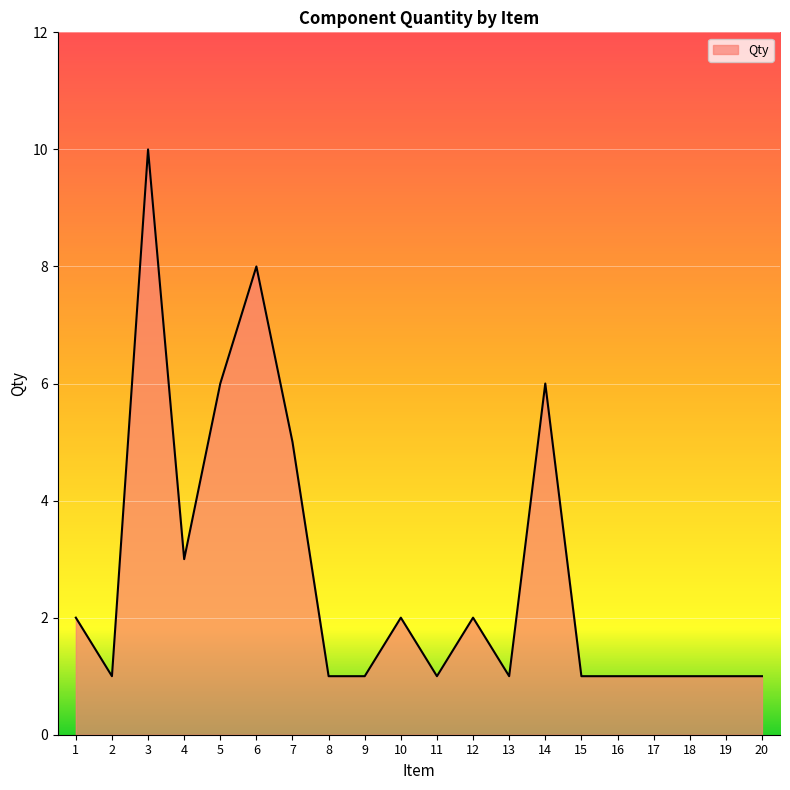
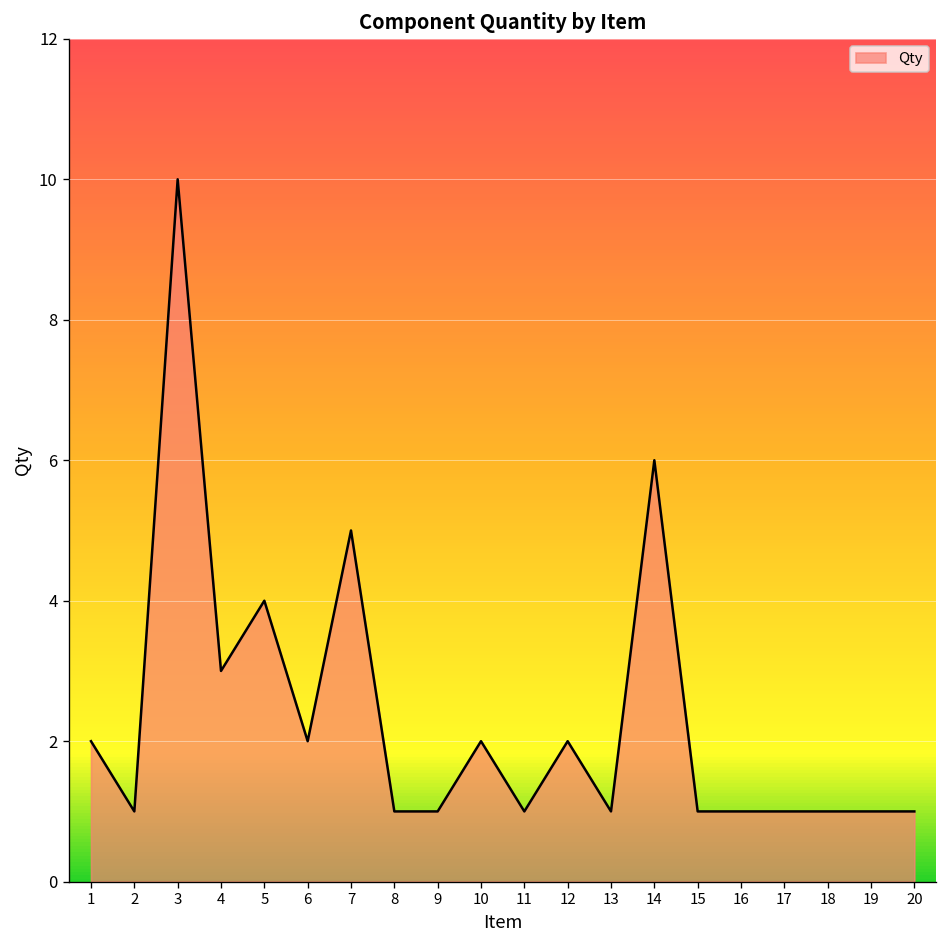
  {
    "1": 2,
    "2": 1,
    "3": 10,
    "4": 3,
-   "5": 6,
-   "6": 8,
+   "5": 4,
+   "6": 2,
    "7": 5,
    "8": 1,
    "9": 1,
    "10": 2,
    "11": 1,
    "12": 2,
    "13": 1,
    "14": 6,
    "15": 1,
    "16": 1,
    "17": 1,
    "18": 1,
    "19": 1,
    "20": 1
  }
